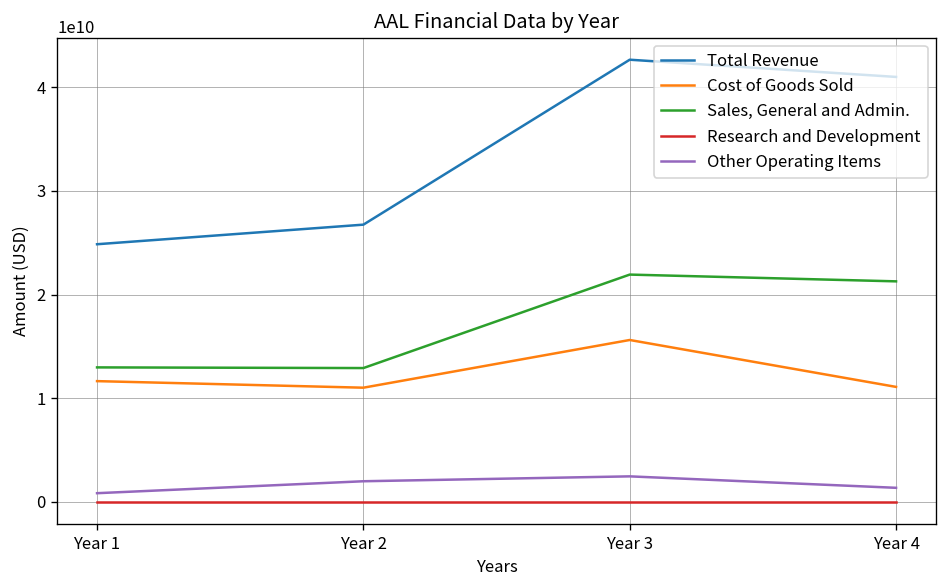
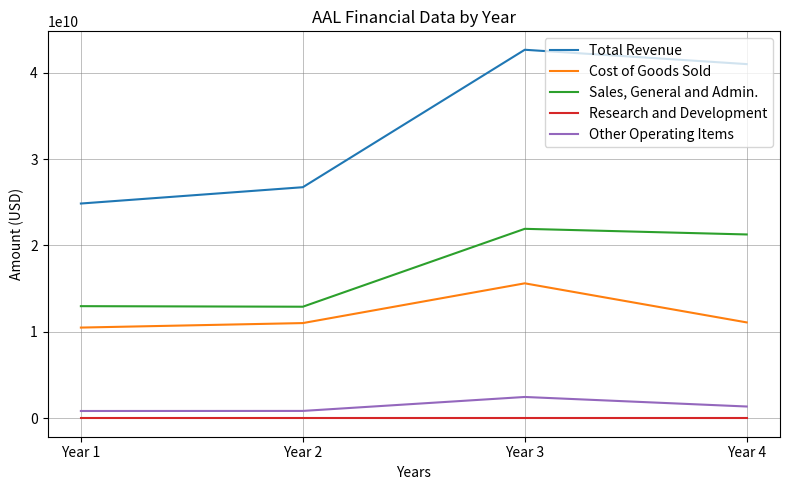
  {
    "Total Revenue": {
      "Year 1": 25000000000,
      "Year 2": 27000000000,
      "Year 3": 43000000000
    },
    "Cost of Goods Sold": {
-     "Year 1": 12000000000,
+     "Year 1": 10000000000,
      "Year 2": 11000000000,
      "Year 3": 16000000000,
      "Year 4": 11000000000
    },
    "Sales, General and Admin.": {
      "Year 1": 13000000000,
      "Year 2": 13000000000,
      "Year 3": 22000000000,
      "Year 4": 21000000000
    },
    "Research and Development": {
      "Year 1": 0,
      "Year 2": 0,
      "Year 3": 0,
      "Year 4": 0
    },
    "Other Operating Items": {
      "Year 1": 1000000000,
-     "Year 2": 2000000000,
+     "Year 2": 1000000000,
      "Year 3": 2000000000,
      "Year 4": 1000000000
    }
  }
